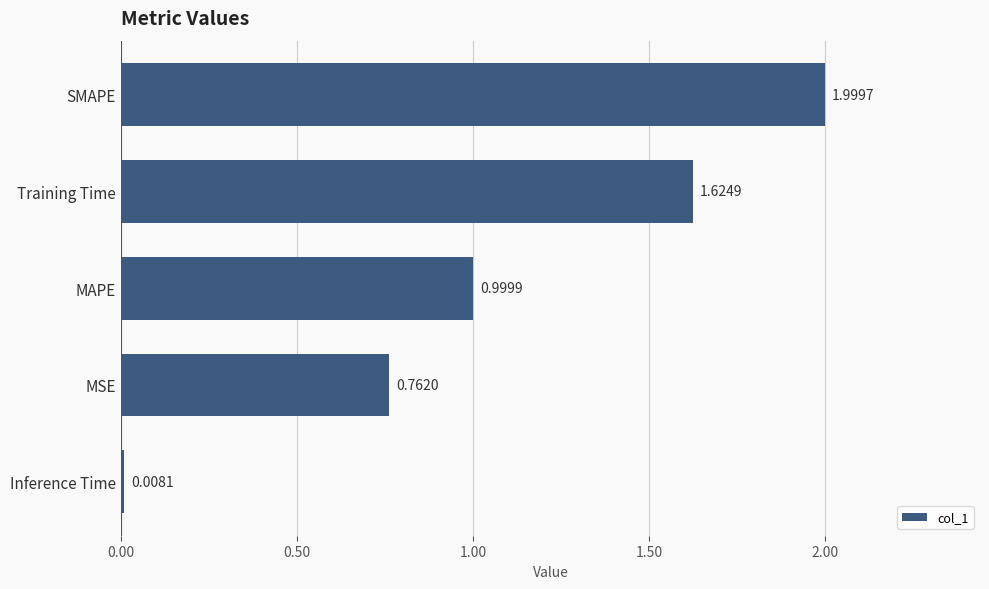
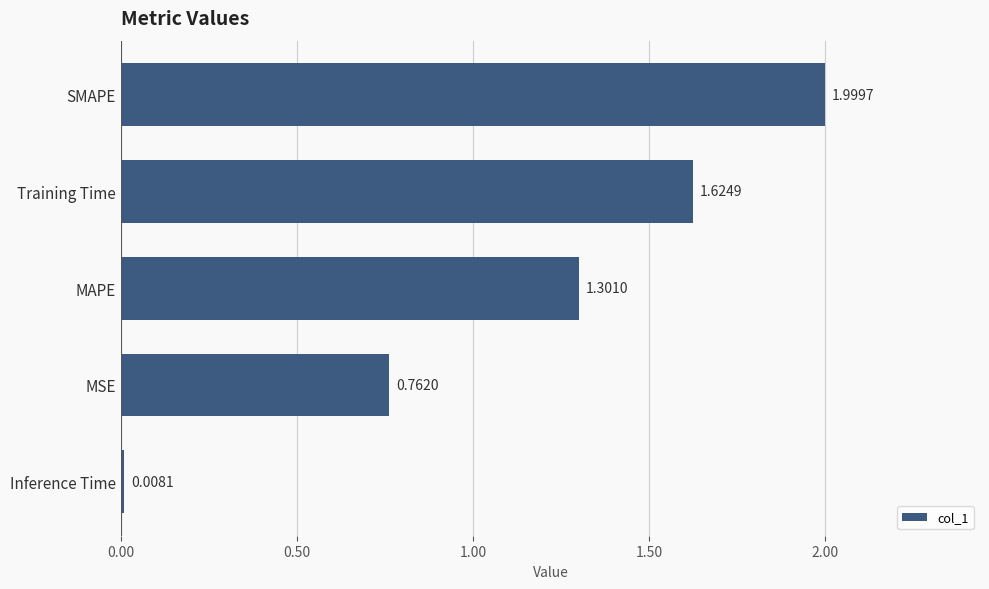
  {
    "SMAPE": 1.9997,
    "Training Time": 1.6249,
-   "MAPE": 0.9999,
+   "MAPE": 1.3010,
    "MSE": 0.7620,
    "Inference Time": 0.0081
  }
